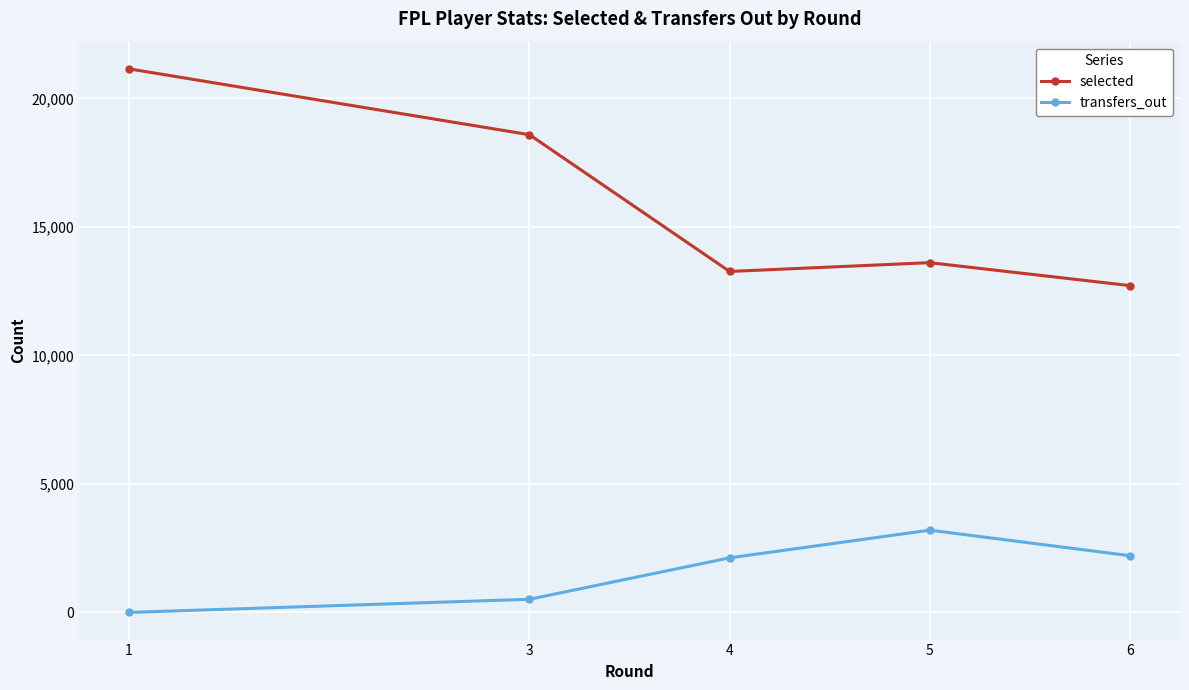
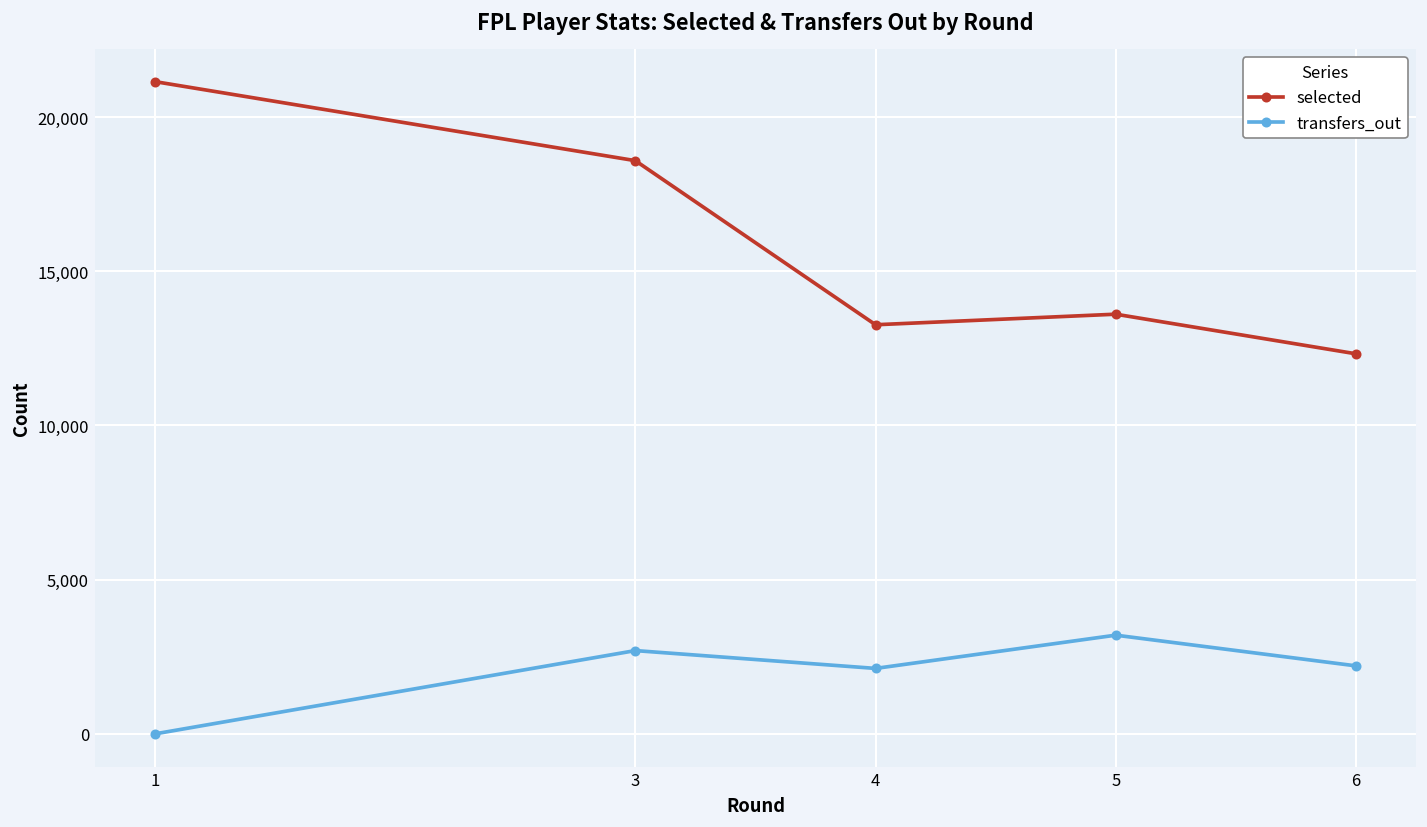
  {
    "selected": {
      "1": "21,200",
      "3": "18,600",
      "4": "13,300",
      "5": "13,600",
-     "6": "12,700"
+     "6": "12,300"
    },
    "transfers_out": {
      "1": "0",
-     "3": "500",
+     "3": "2,700",
      "4": "2,100",
      "5": "3,200",
      "6": "2,200"
    }
  }
